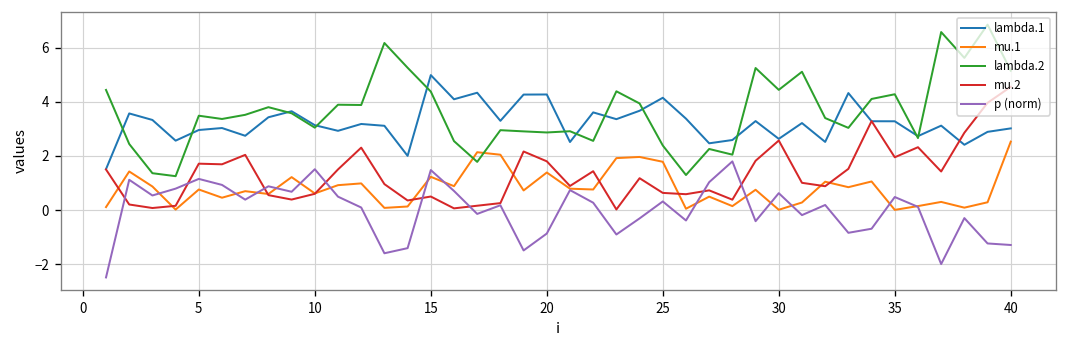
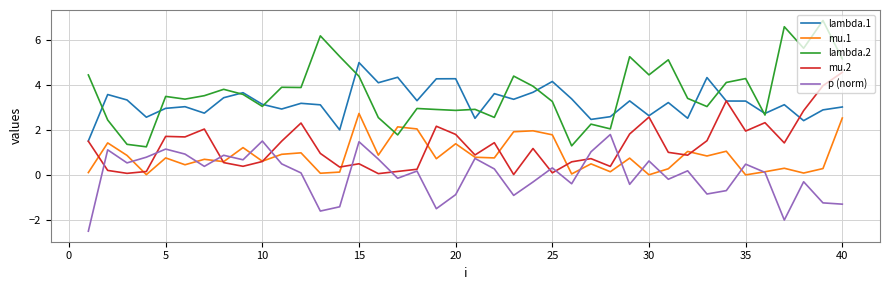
  {
    "lambda.1": {
      "5": 3.0,
      "15": 5.0,
      "20": 4.3,
      "25": 4.1,
      "35": 3.3,
      "40": 3.0
    },
    "mu.1": {
      "5": 0.8,
-     "15": 1.2,
+     "15": 2.7,
      "20": 1.4,
      "25": 1.8,
      "30": 0.0,
      "35": 0.0,
      "40": 2.5
    },
    "lambda.2": {
      "5": 3.5,
      "15": 4.4,
      "20": 2.9,
-     "25": 2.4,
+     "25": 3.3,
      "30": 4.4,
      "35": 4.3
    },
    "mu.2": {
      "5": 1.7,
      "15": 0.5,
      "20": 1.8,
-     "25": 0.6,
+     "25": 0.1,
      "35": 1.9
    },
    "p (norm)": {
      "5": 1.2,
      "10": 1.5,
      "15": 1.5,
      "20": -0.9,
      "25": 0.3,
      "30": 0.6,
      "35": 0.5,
      "40": -1.3
    }
  }
